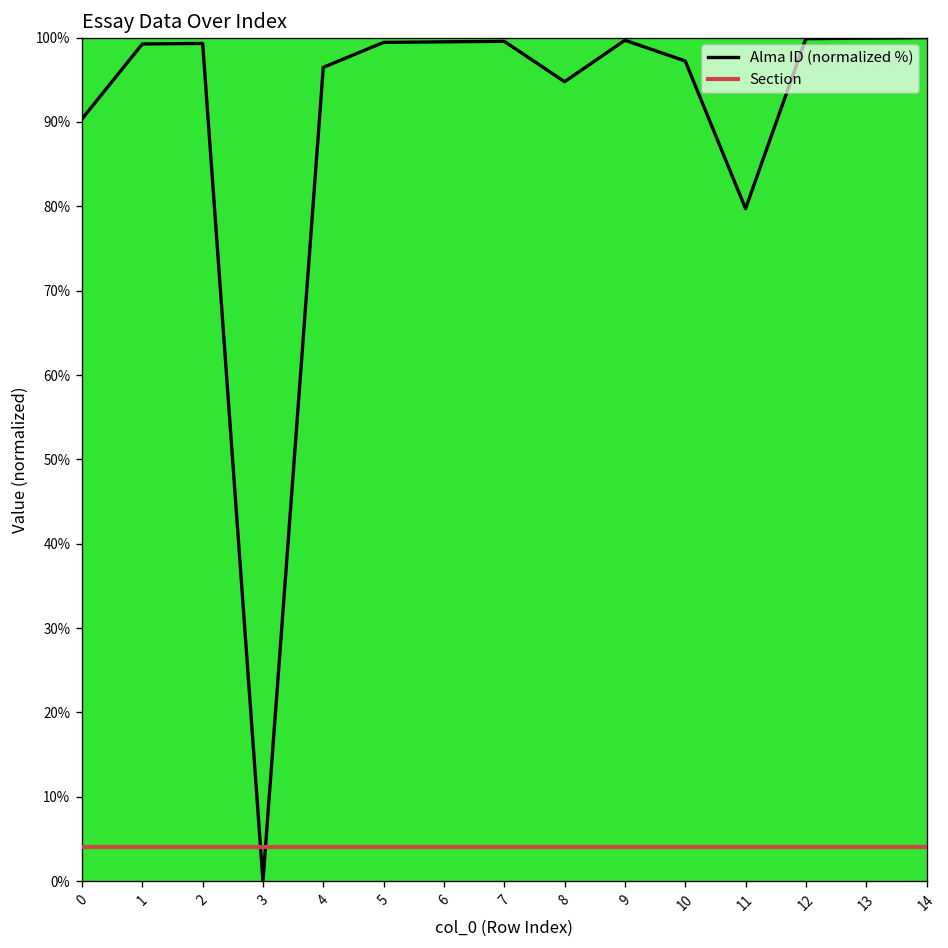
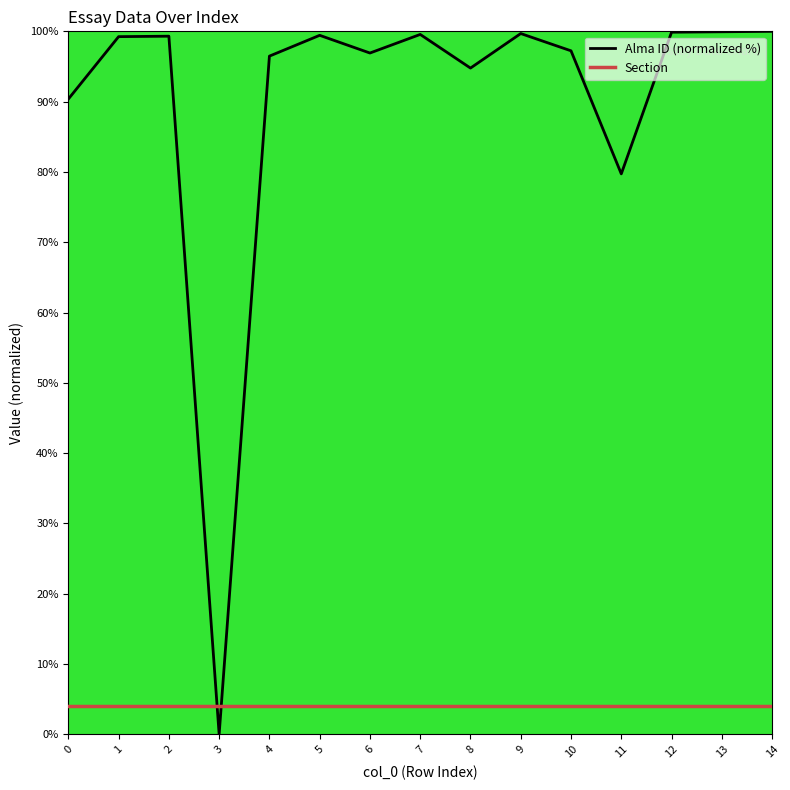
  {
    "Alma ID (normalized %)": {
      "0": "90%",
      "1": "99%",
      "2": "99%",
      "3": "0%",
      "4": "96%",
      "5": "99%",
-     "6": "99%",
+     "6": "97%",
      "7": "100%",
      "8": "95%",
      "9": "100%",
      "10": "97%",
      "11": "80%",
      "12": "100%",
      "13": "100%",
      "14": "100%"
    },
    "Section": {
      "0": "4%",
      "1": "4%",
      "2": "4%",
      "3": "4%",
      "4": "4%",
      "5": "4%",
      "6": "4%",
      "7": "4%",
      "8": "4%",
      "9": "4%",
      "10": "4%",
      "11": "4%",
      "12": "4%",
      "13": "4%",
      "14": "4%"
    }
  }
